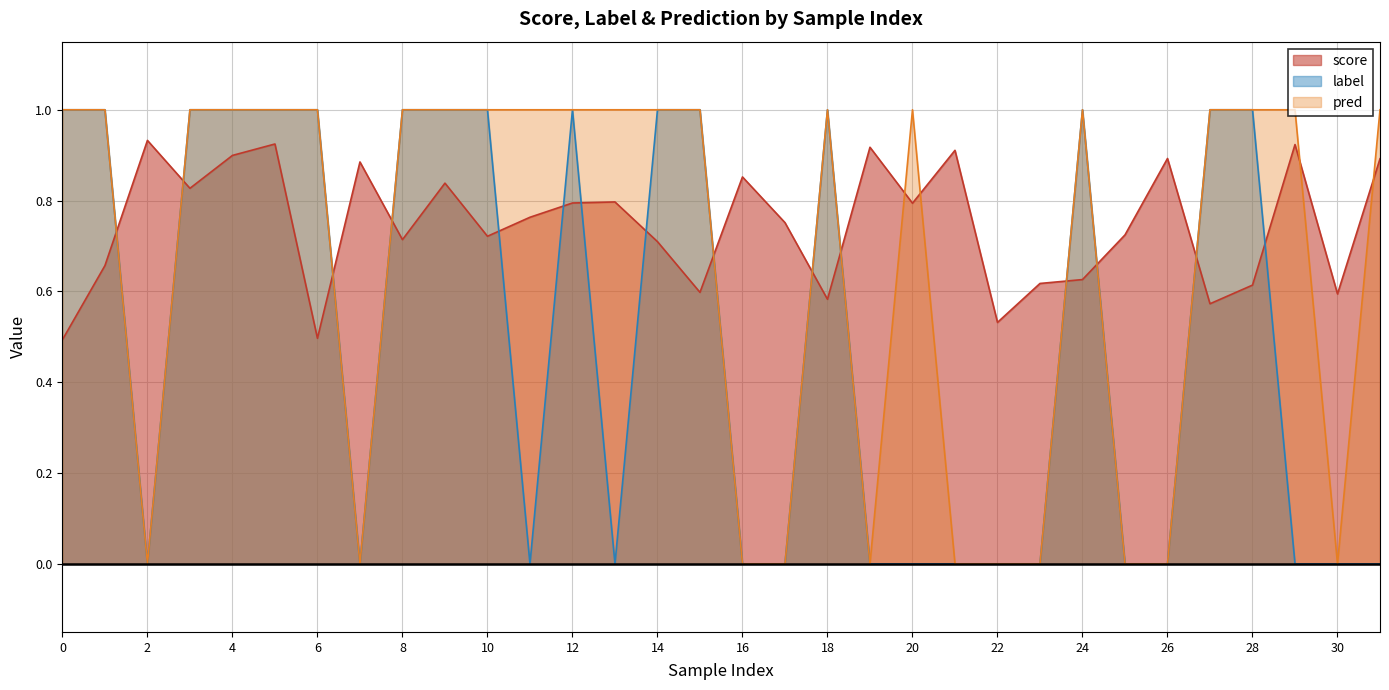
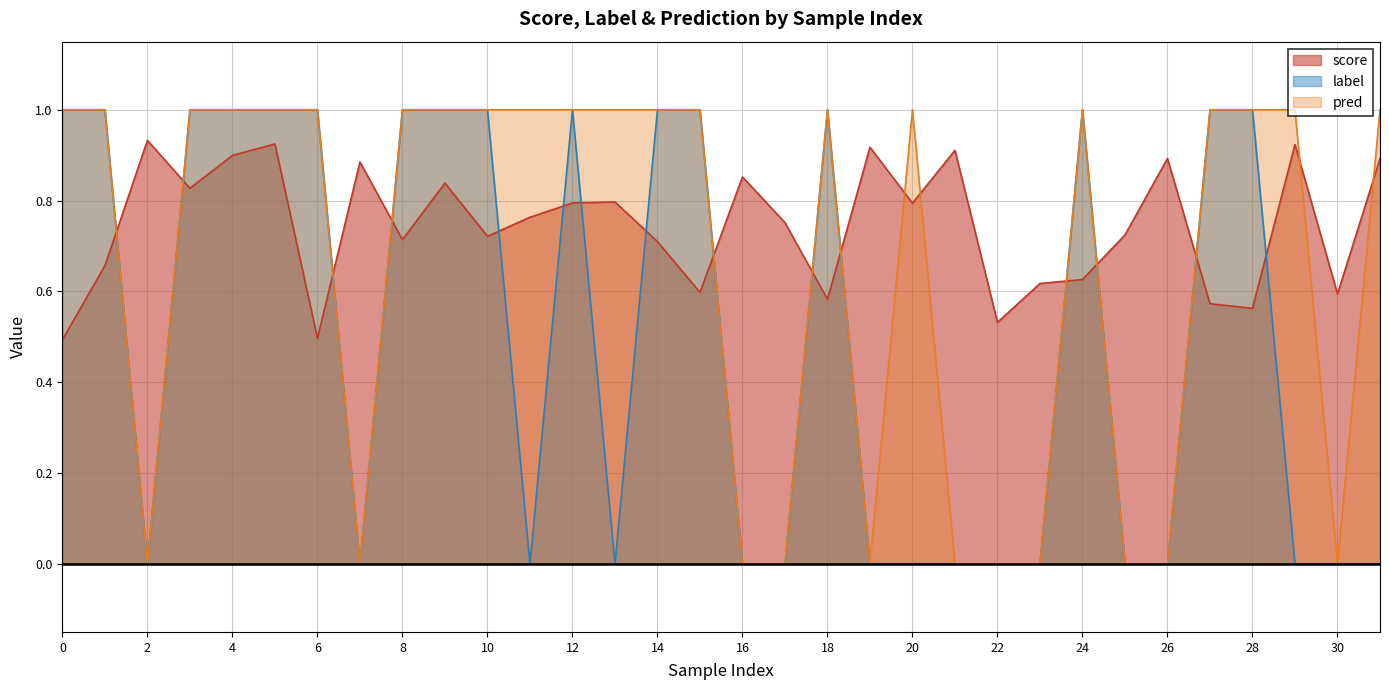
  {
    "score": {
      "0": 0.49,
      "2": 0.93,
      "4": 0.90,
      "6": 0.50,
      "8": 0.71,
      "10": 0.72,
      "12": 0.79,
      "14": 0.71,
      "16": 0.85,
      "18": 0.58,
      "20": 0.79,
      "22": 0.53,
      "24": 0.63,
      "26": 0.89,
-     "28": 0.61,
+     "28": 0.56,
      "30": 0.59
    },
    "label": {
      "20": 0.00
    },
    "pred": {
      "20": 1.00
    }
  }
